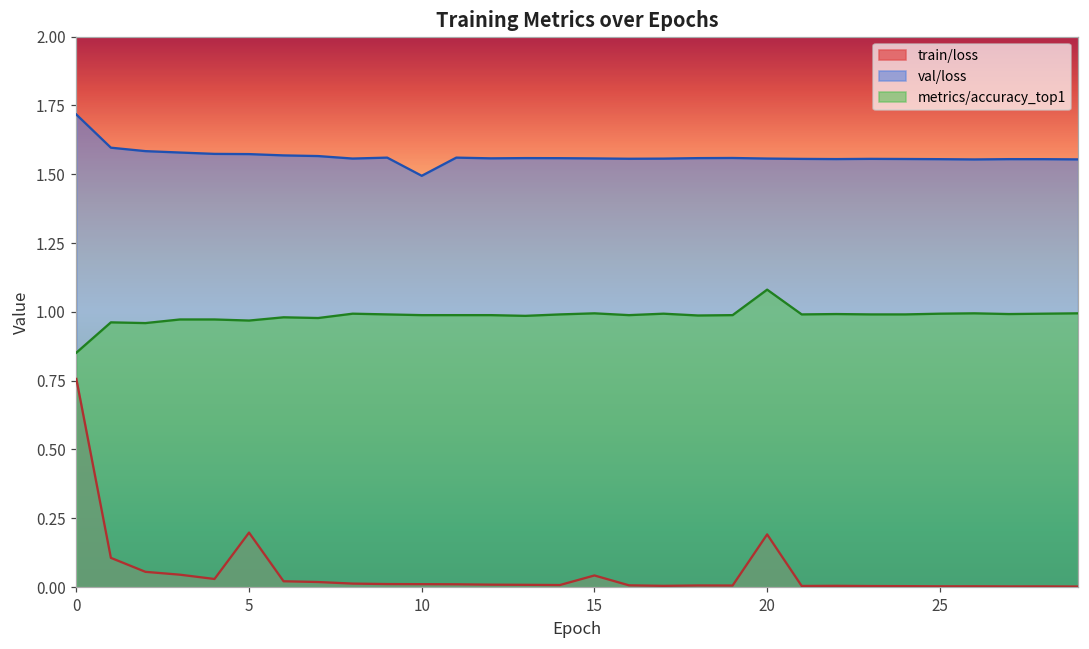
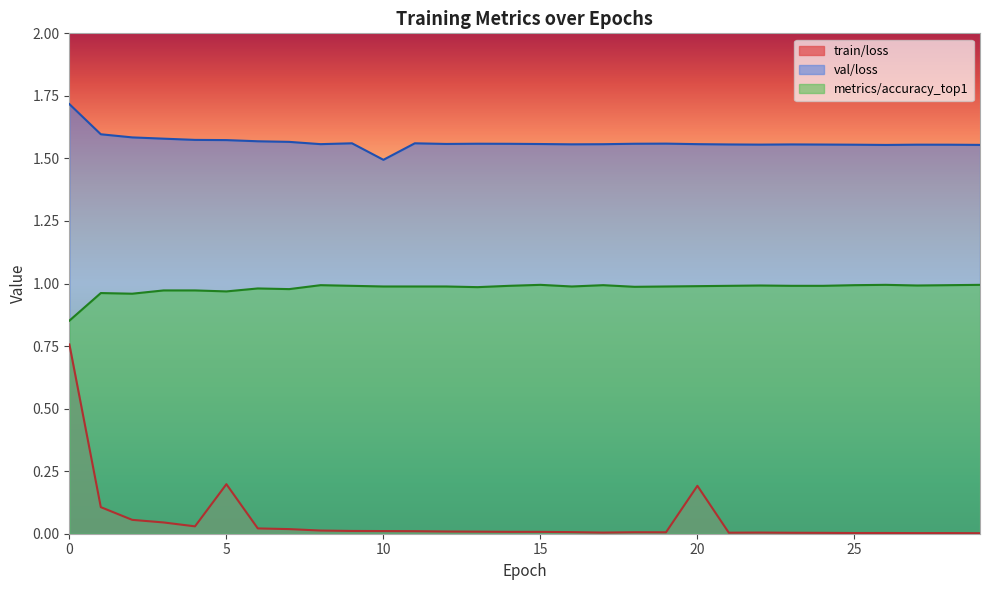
  {
    "train/loss": {
      "0": 0.76,
      "5": 0.20,
      "10": 0.01,
-     "15": 0.04,
+     "15": 0.01,
      "20": 0.19,
      "25": 0.00
    },
    "val/loss": {
      "0": 1.72,
      "5": 1.57,
      "10": 1.49,
      "15": 1.56,
      "20": 1.56,
      "25": 1.55
    },
    "metrics/accuracy_top1": {
      "0": 0.85,
      "5": 0.97,
      "10": 0.99,
      "15": 0.99,
-     "20": 1.08,
+     "20": 0.99,
      "25": 0.99
    }
  }
